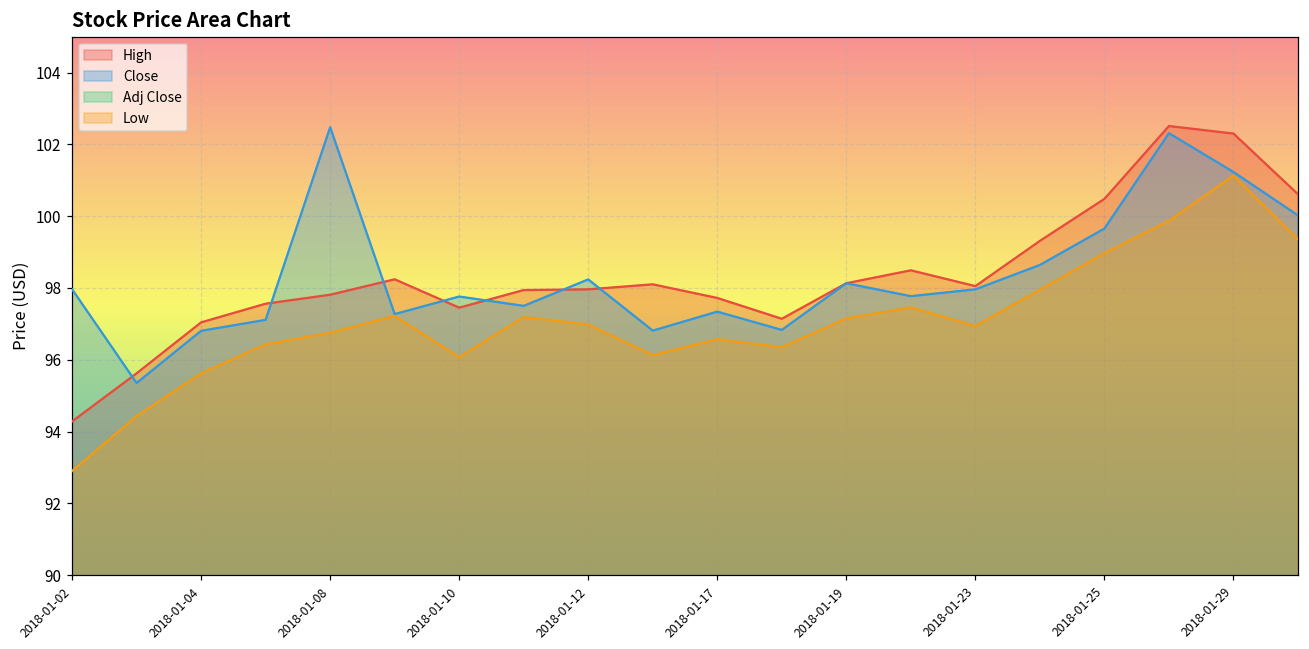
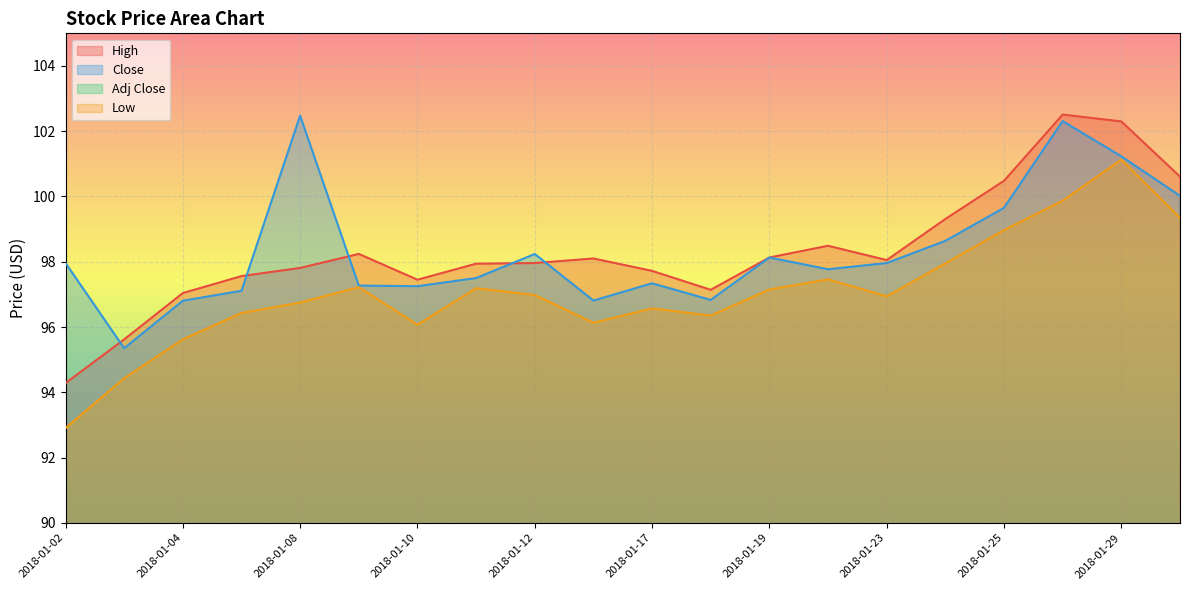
  {
    "Close": {
      "2018-01-02": 98.0,
      "2018-01-04": 96.8,
      "2018-01-08": 102.5,
-     "2018-01-10": 97.8,
+     "2018-01-10": 97.3,
      "2018-01-12": 98.2,
      "2018-01-17": 97.3,
      "2018-01-23": 98.0,
      "2018-01-25": 99.7,
      "2018-01-29": 101.2
    }
  }
